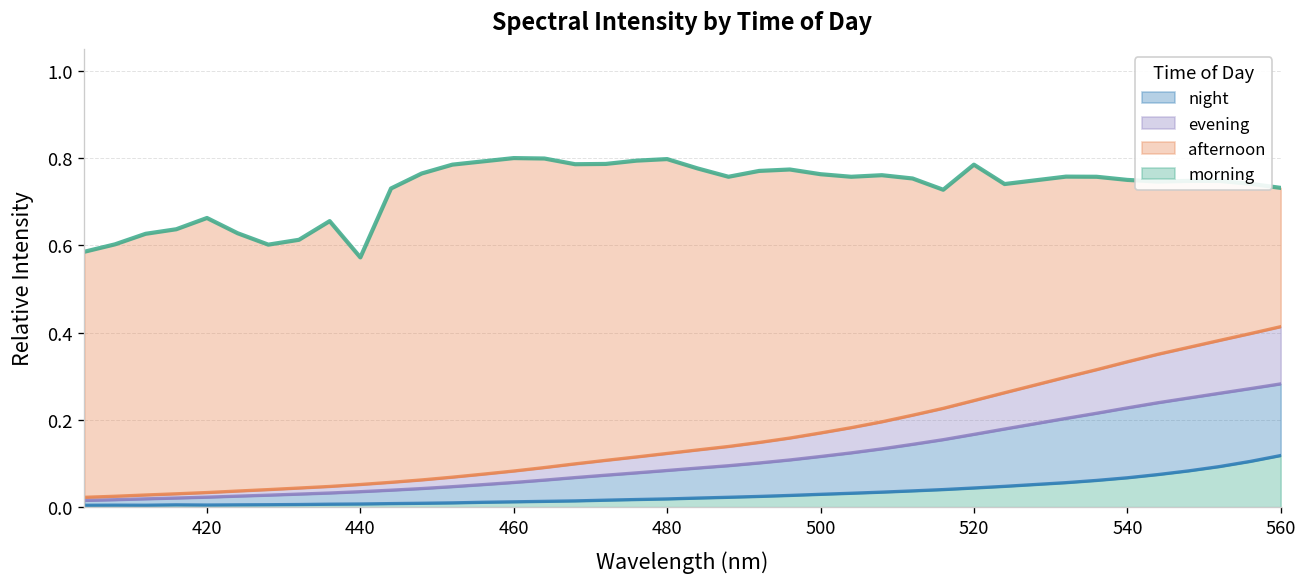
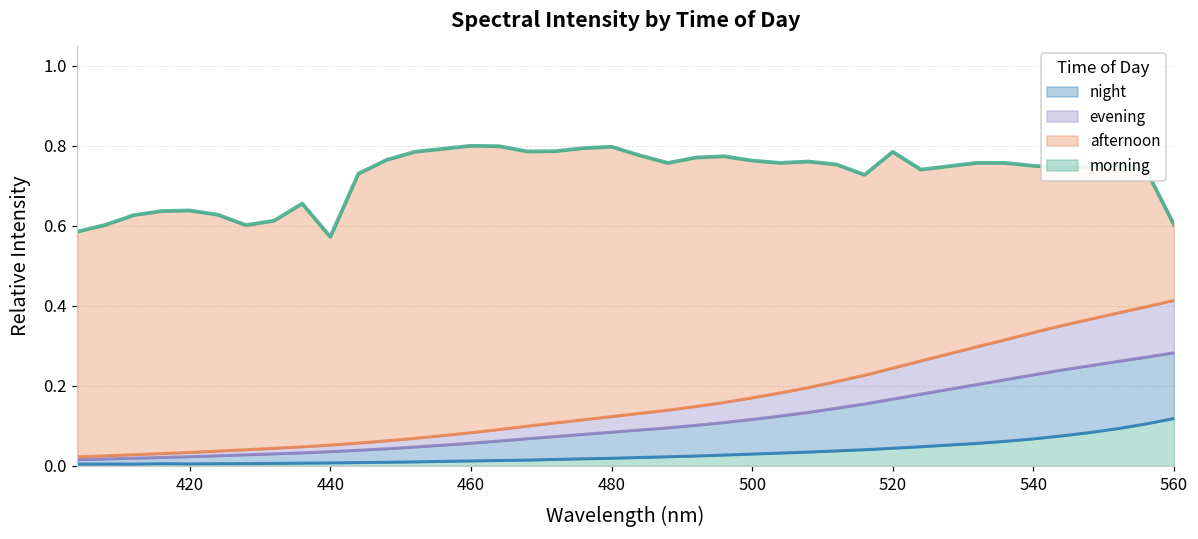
  {
    "afternoon": {
-     "420": 0.66,
+     "420": 0.64,
      "440": 0.57,
      "460": 0.80,
      "480": 0.80,
      "500": 0.76,
      "520": 0.78,
      "540": 0.75,
-     "560": 0.73
+     "560": 0.60
    }
  }
